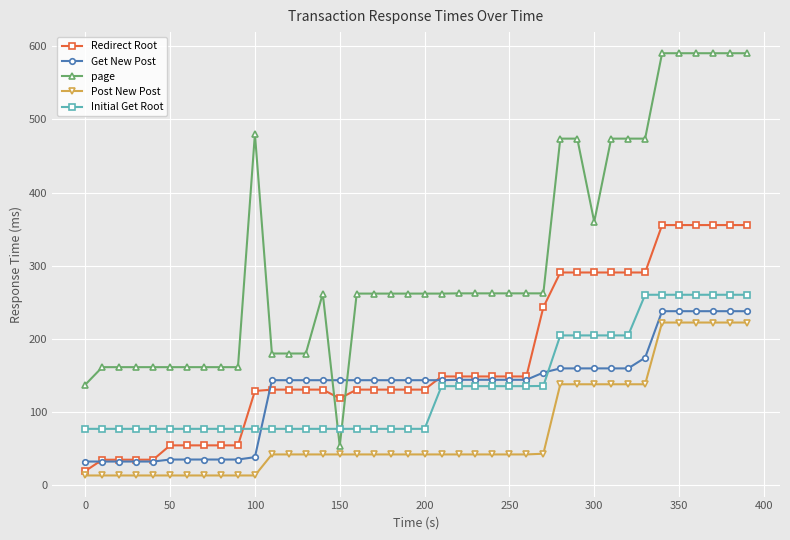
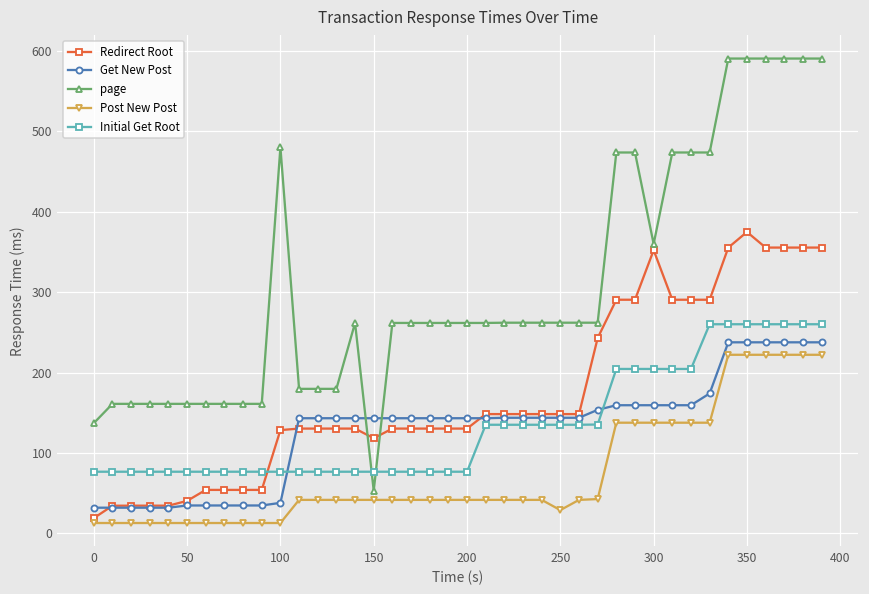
  {
    "Redirect Root": {
      "0": 20,
-     "50": 50,
+     "50": 40,
      "100": 130,
      "150": 120,
      "200": 130,
      "250": 150,
-     "300": 290,
-     "350": 360
+     "300": 350,
+     "350": 370
    },
    "page": {
      "0": 140,
      "50": 160,
      "100": 480,
      "150": 50,
      "200": 260,
      "250": 260,
      "300": 360,
      "350": 590
    },
    "Post New Post": {
      "0": 10,
      "50": 10,
      "100": 10,
      "150": 40,
      "200": 40,
-     "250": 40,
+     "250": 30,
      "300": 140,
      "350": 220
    }
  }
